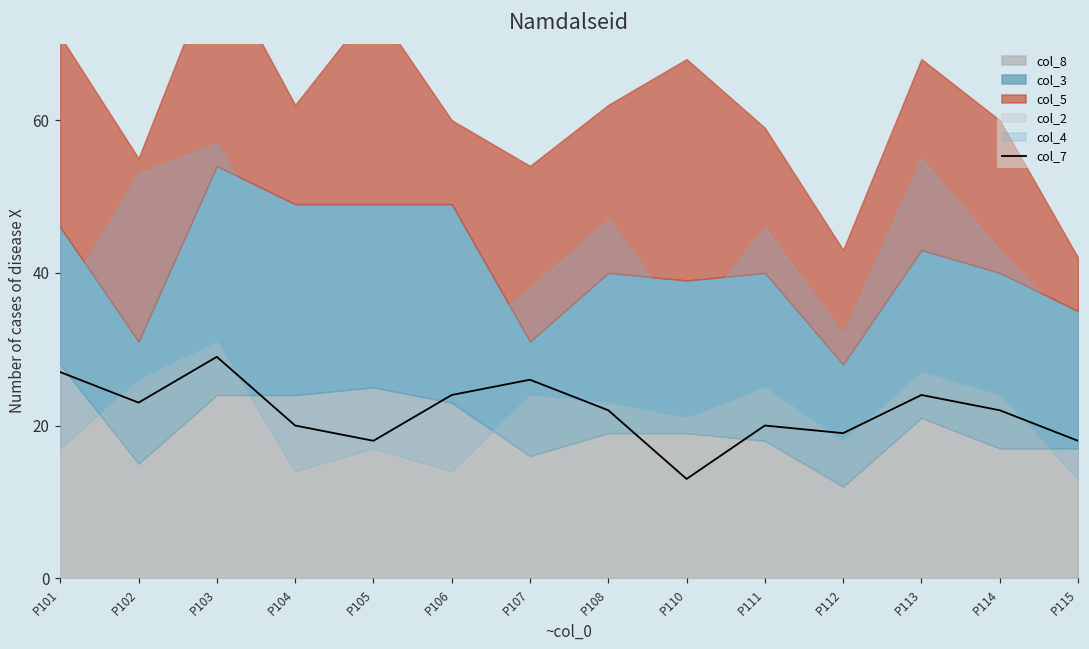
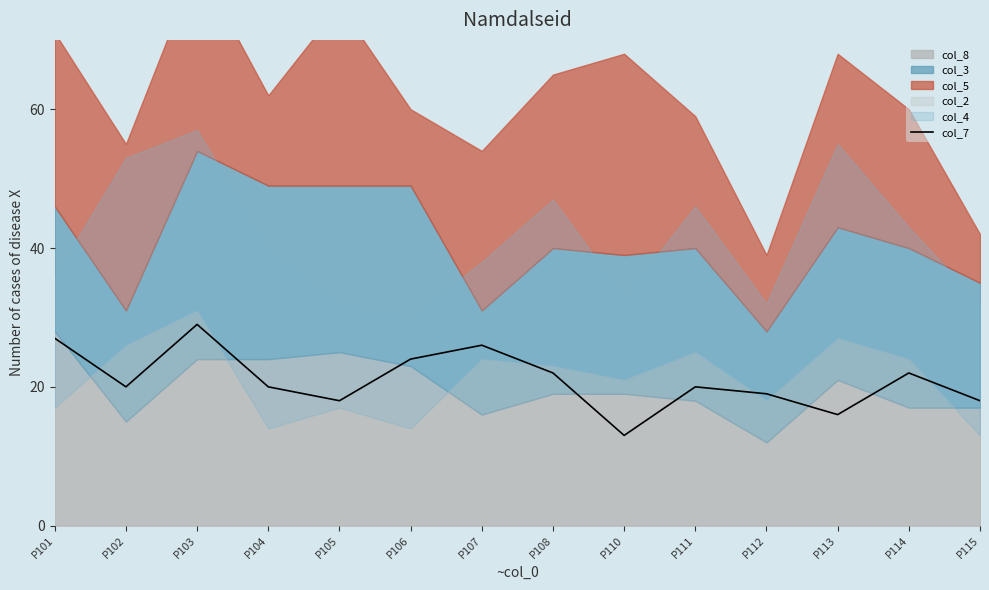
  {
    "col_7": {
      "P101": 27,
-     "P102": 23,
+     "P102": 20,
      "P103": 29,
      "P104": 20,
      "P105": 18,
      "P106": 24,
      "P107": 26,
      "P108": 22,
      "P110": 13,
      "P111": 20,
      "P112": 19,
-     "P113": 24,
+     "P113": 16,
      "P114": 22,
      "P115": 18
    },
    "col_5": {
      "P102": 24,
      "P104": 13,
      "P106": 11,
      "P107": 23,
-     "P108": 22,
+     "P108": 25,
      "P110": 29,
      "P111": 19,
-     "P112": 15,
+     "P112": 11,
      "P113": 25,
      "P115": 7
    }
  }
